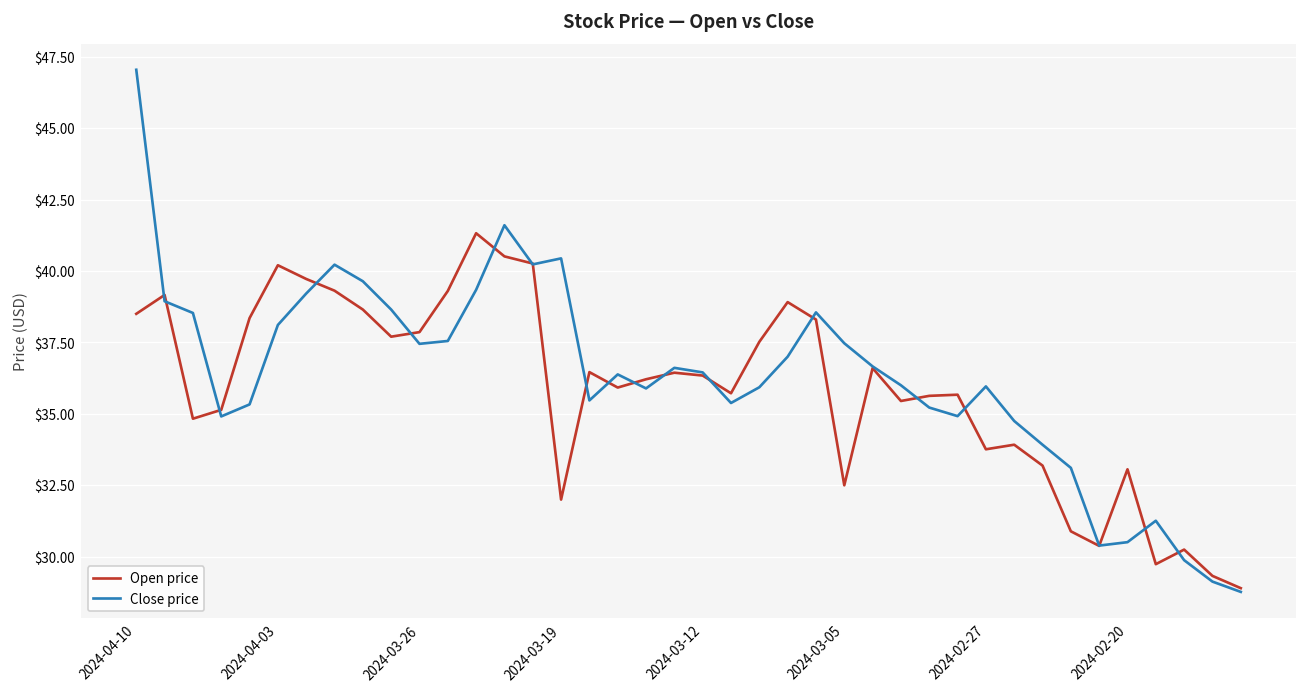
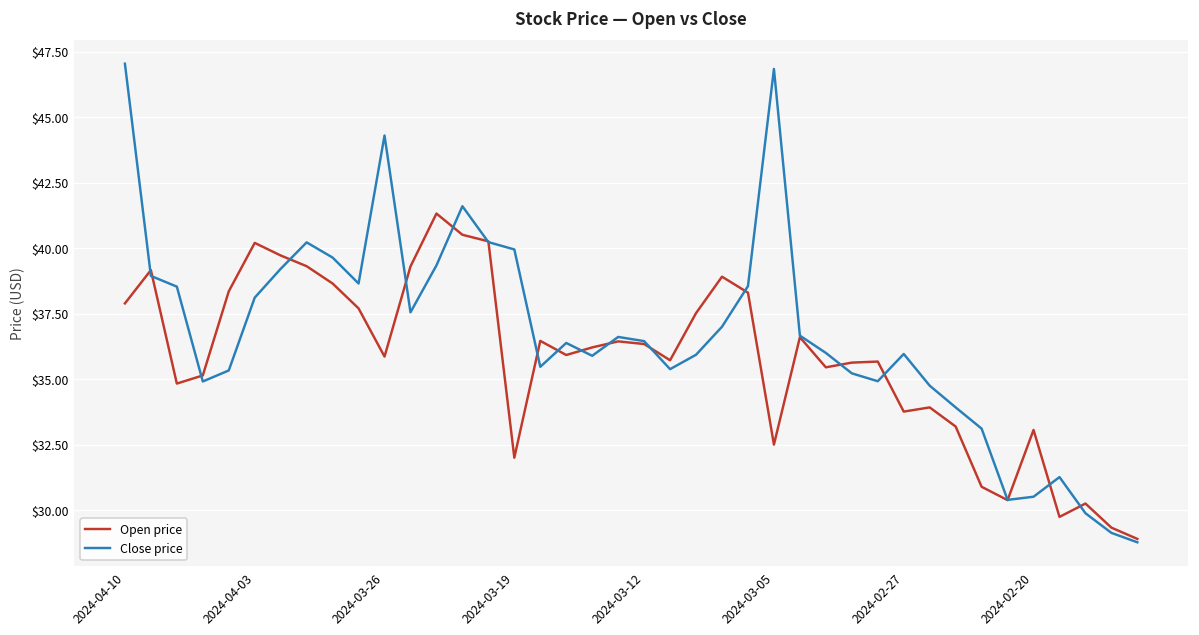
  {
    "Open price": {
-     "2024-04-10": "$38.5",
+     "2024-04-10": "$37.9",
      "2024-04-03": "$40.2",
-     "2024-03-26": "$37.9",
+     "2024-03-26": "$35.9",
      "2024-03-19": "$32.0",
      "2024-03-12": "$36.3",
      "2024-03-05": "$32.5",
      "2024-02-27": "$33.8",
      "2024-02-20": "$33.1"
    },
    "Close price": {
      "2024-04-10": "$47.0",
      "2024-04-03": "$38.1",
-     "2024-03-26": "$37.5",
-     "2024-03-19": "$40.4",
+     "2024-03-26": "$44.3",
+     "2024-03-19": "$40.0",
      "2024-03-12": "$36.5",
-     "2024-03-05": "$37.5",
+     "2024-03-05": "$46.8",
      "2024-02-27": "$36.0",
      "2024-02-20": "$30.5"
    }
  }
